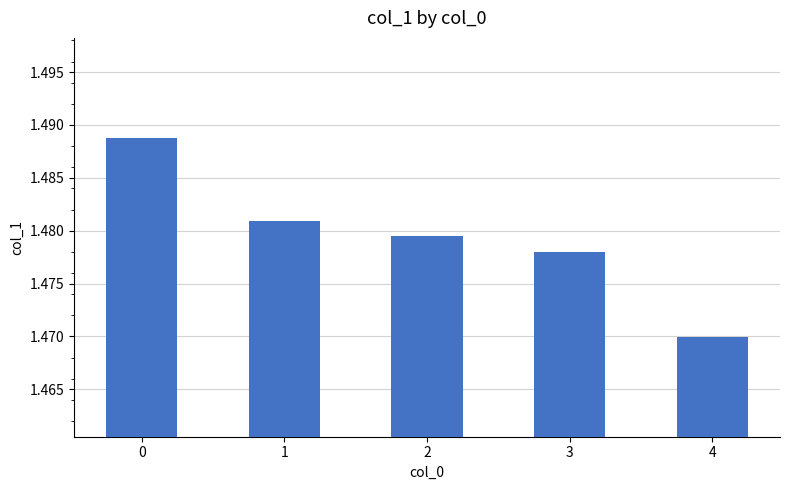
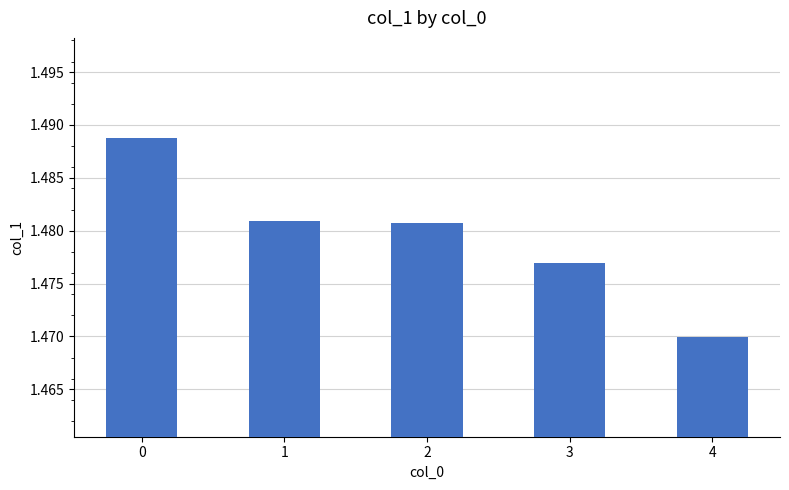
  {
    "0": 1.4888,
    "1": 1.4810,
-   "2": 1.4795,
-   "3": 1.4780,
+   "2": 1.4808,
+   "3": 1.4770,
    "4": 1.4699
  }
